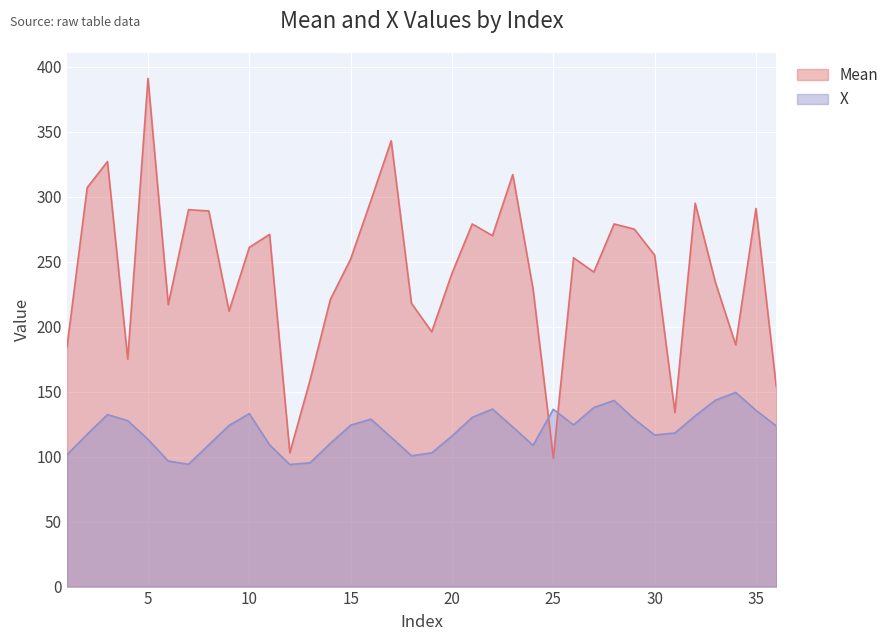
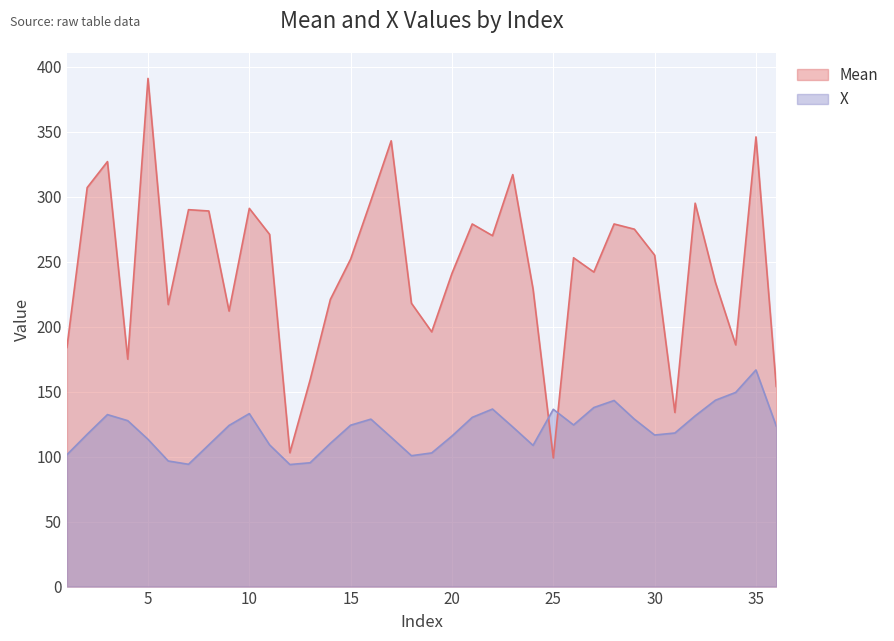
  {
    "Mean": {
      "5": 391,
-     "10": 261,
+     "10": 291,
      "15": 252,
      "20": 241,
      "25": 99,
      "30": 255,
-     "35": 291
+     "35": 346
    },
    "X": {
      "5": 113,
      "10": 133,
      "15": 124,
      "20": 116,
      "25": 136,
      "30": 117,
-     "35": 136
+     "35": 167
    }
  }
